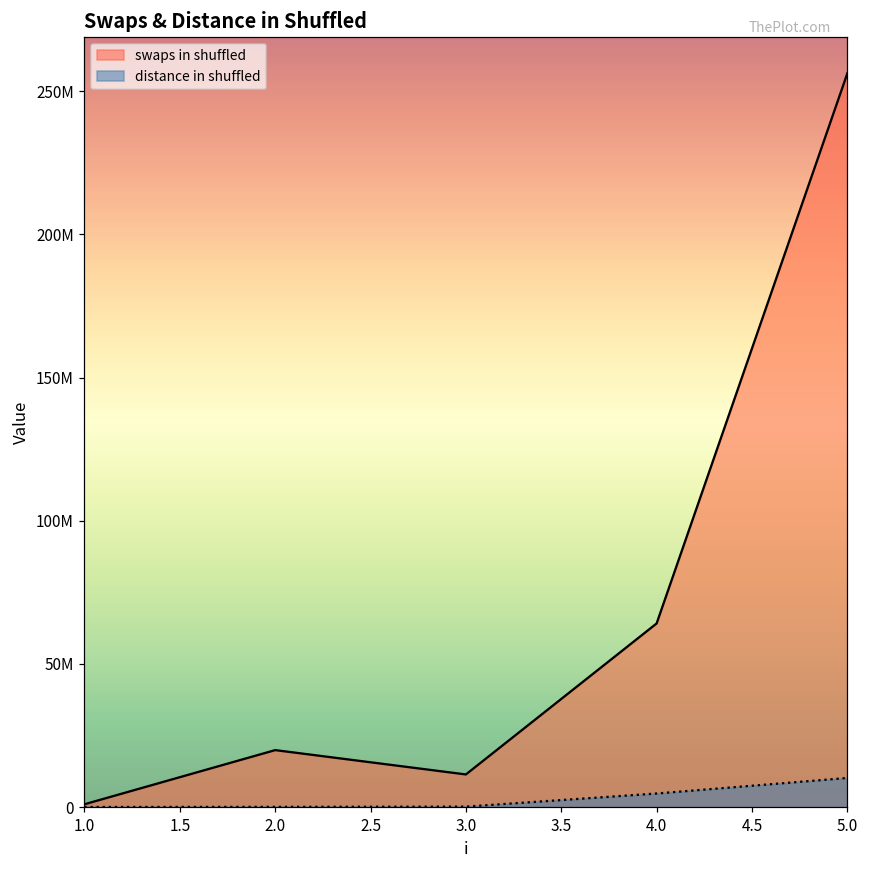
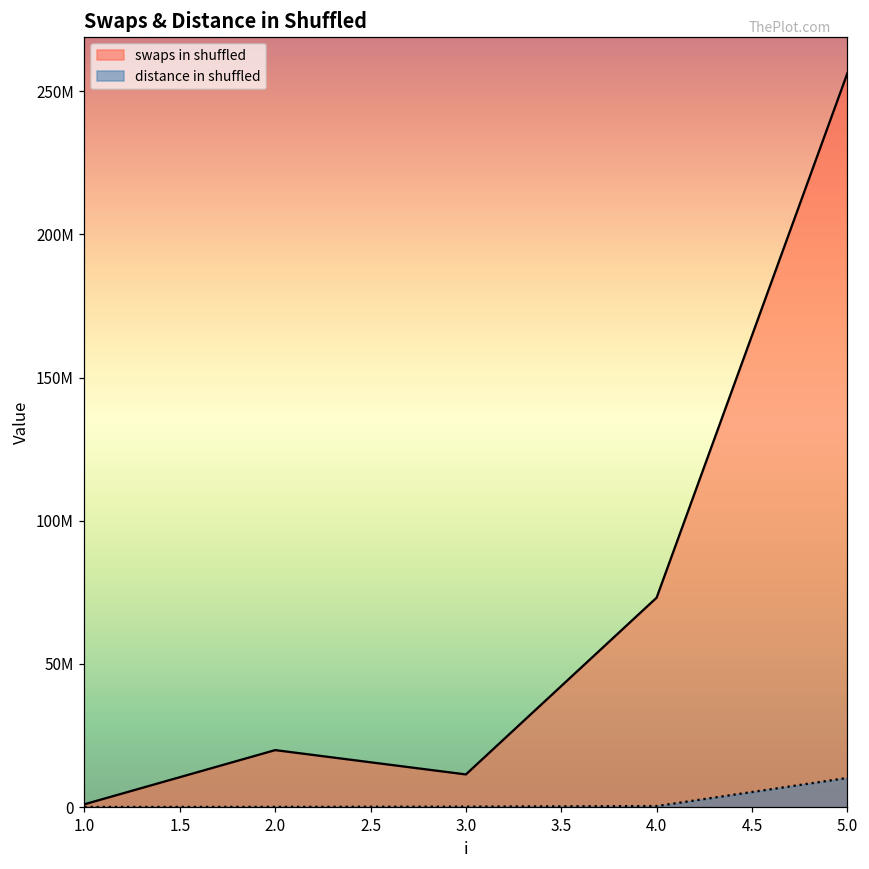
  {
    "swaps in shuffled": {
      "2.0": 20000000,
      "3.0": 11000000,
-     "4.0": 64000000,
+     "4.0": 73000000,
      "5.0": 256000000
    },
    "distance in shuffled": {
      "2.0": 0,
      "3.0": 0,
-     "4.0": 5000000,
+     "4.0": 0,
      "5.0": 10000000
    }
  }
